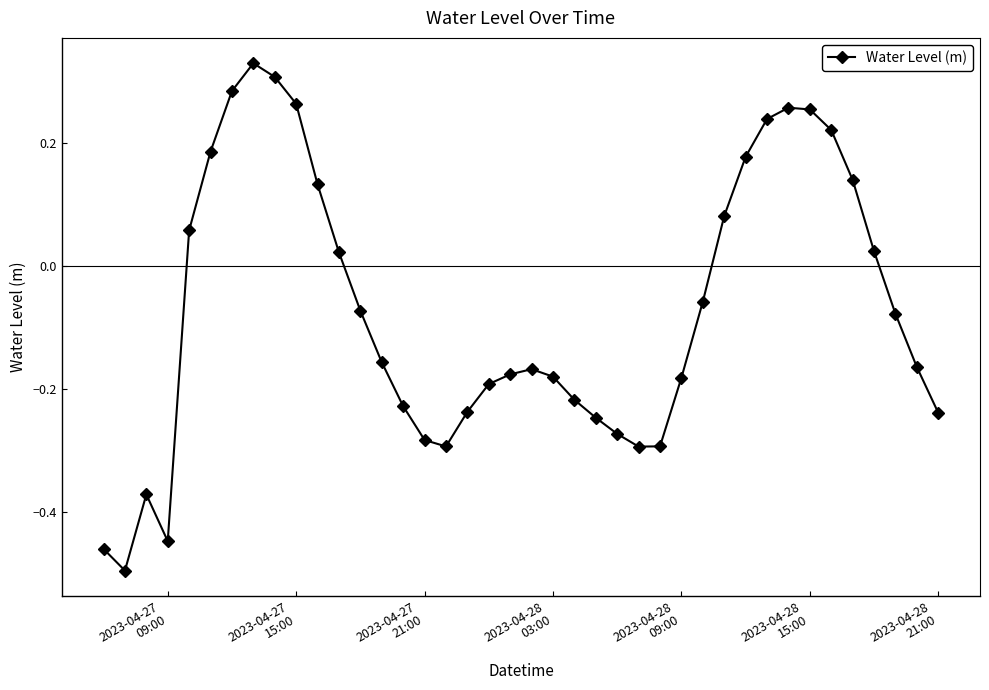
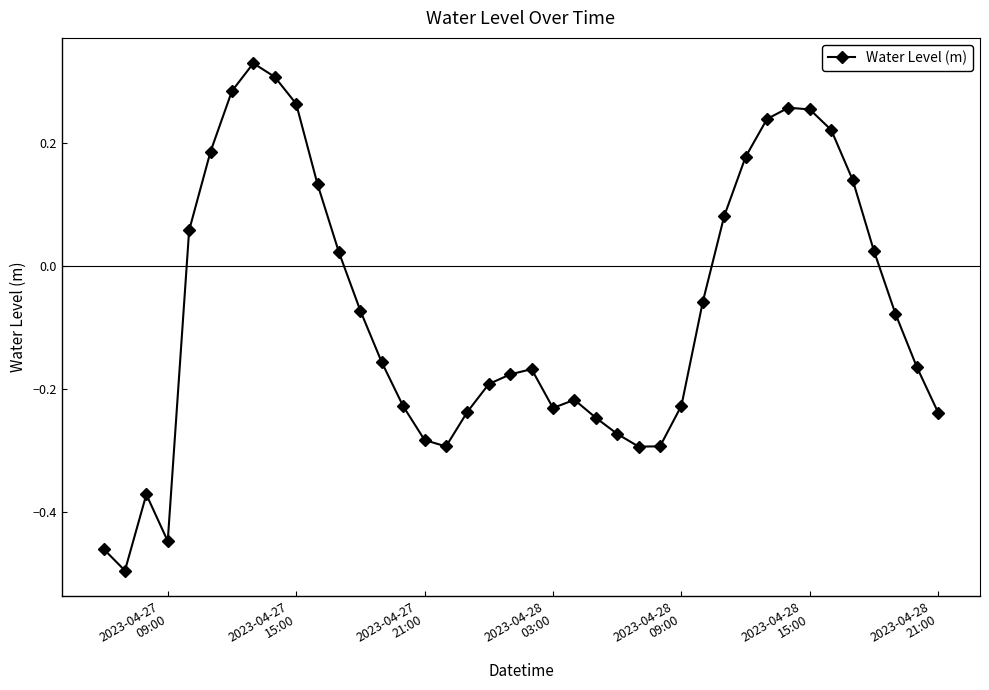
  {
    "2023-04-27 09:00": -0.45,
    "2023-04-27 15:00": 0.26,
    "2023-04-27 21:00": -0.28,
-   "2023-04-28 03:00": -0.18,
-   "2023-04-28 09:00": -0.18,
+   "2023-04-28 03:00": -0.23,
+   "2023-04-28 09:00": -0.23,
    "2023-04-28 15:00": 0.25,
    "2023-04-28 21:00": -0.24
  }
